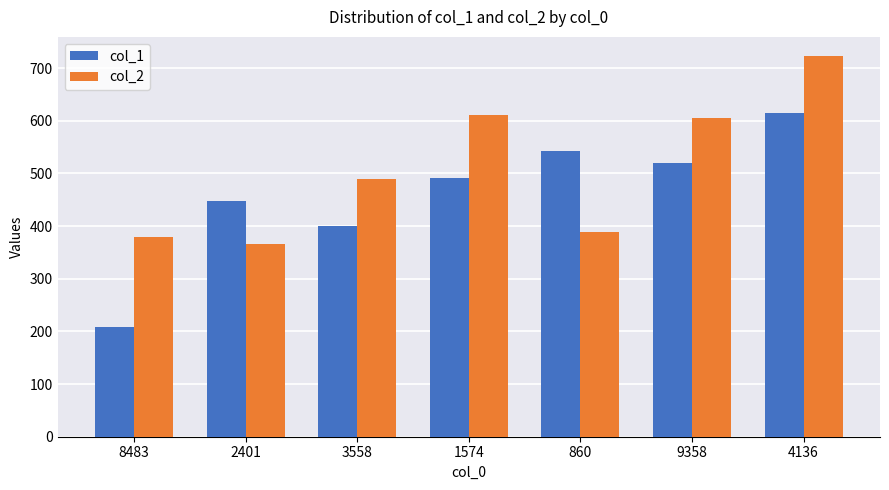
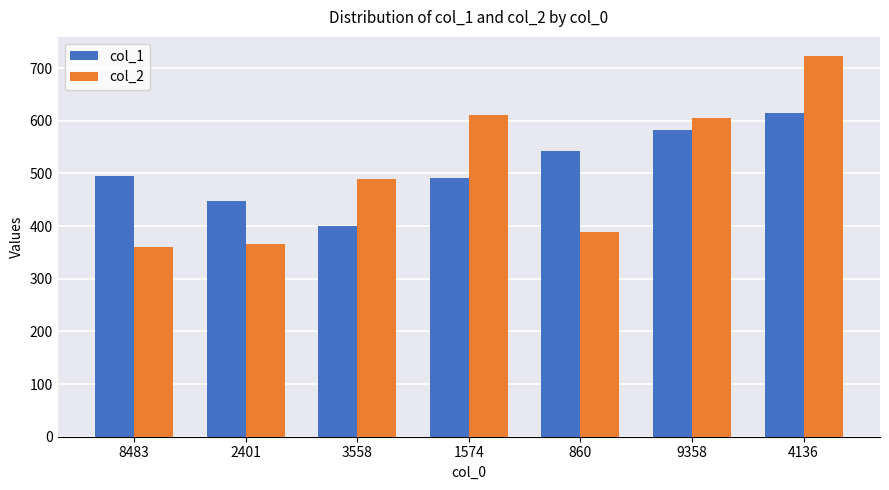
  {
    "col_1": {
-     "8483": 210,
+     "8483": 500,
      "2401": 450,
      "3558": 400,
      "1574": 490,
      "860": 540,
-     "9358": 520,
+     "9358": 580,
      "4136": 620
    },
    "col_2": {
-     "8483": 380,
+     "8483": 360,
      "2401": 370,
      "3558": 490,
      "1574": 610,
      "860": 390,
      "9358": 610,
      "4136": 720
    }
  }
